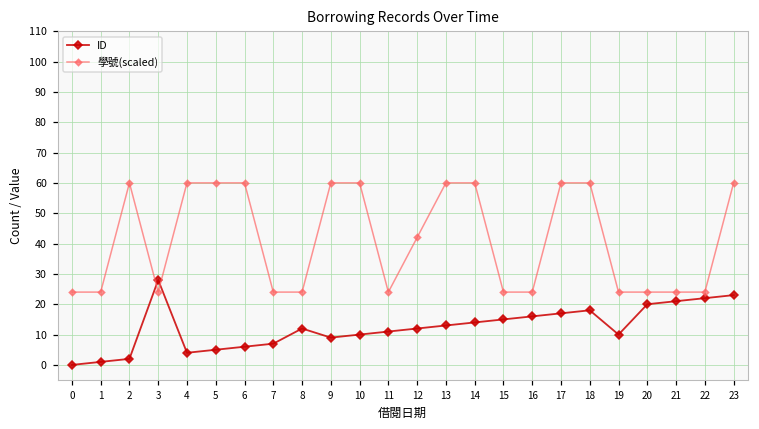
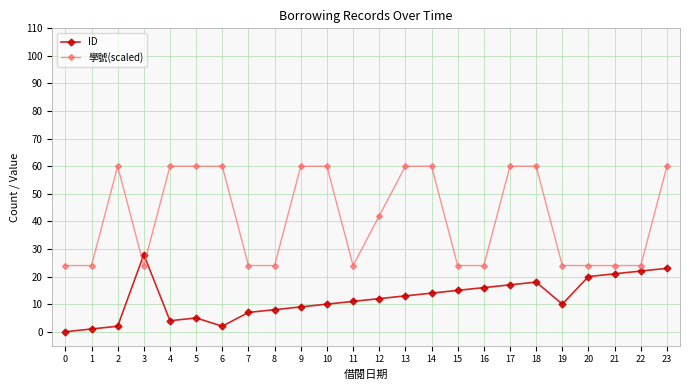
  {
    "ID": {
      "0": 0,
      "1": 1,
      "2": 2,
      "3": 28,
      "4": 4,
      "5": 5,
-     "6": 6,
+     "6": 2,
      "7": 7,
-     "8": 12,
+     "8": 8,
      "9": 9,
      "10": 10,
      "11": 11,
      "12": 12,
      "13": 13,
      "14": 14,
      "15": 15,
      "16": 16,
      "17": 17,
      "18": 18,
      "19": 10,
      "20": 20,
      "21": 21,
      "22": 22,
      "23": 23
    },
    "學號(scaled)": {
      "0": 24,
      "1": 24,
      "2": 60,
      "3": 24,
      "4": 60,
      "5": 60,
      "6": 60,
      "7": 24,
      "8": 24,
      "9": 60,
      "10": 60,
      "11": 24,
      "12": 42,
      "13": 60,
      "14": 60,
      "15": 24,
      "16": 24,
      "17": 60,
      "18": 60,
      "19": 24,
      "20": 24,
      "21": 24,
      "22": 24,
      "23": 60
    }
  }
